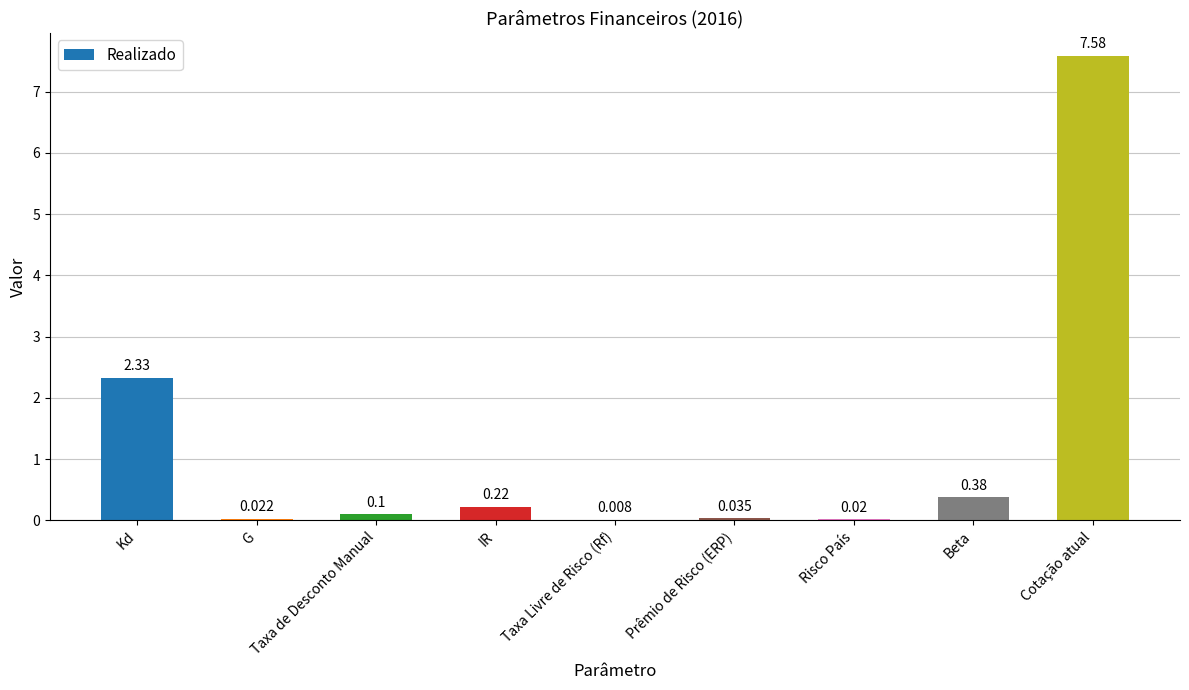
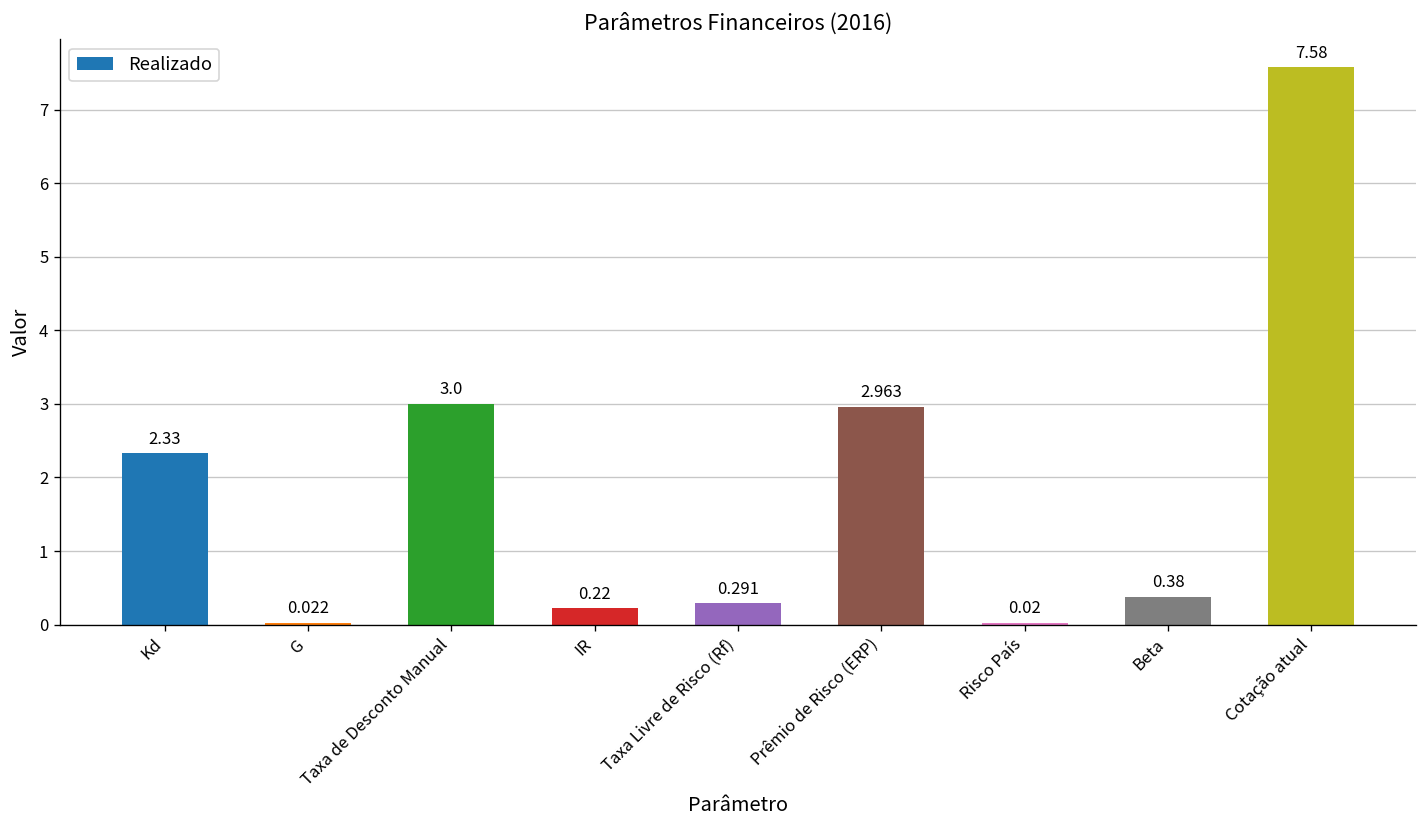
  {
    "Kd": 2.33,
    "G": 0.022,
-   "Taxa de Desconto Manual": 0.1,
+   "Taxa de Desconto Manual": 3.0,
    "IR": 0.22,
-   "Taxa Livre de Risco (Rf)": 0.008,
-   "Prêmio de Risco (ERP)": 0.035,
+   "Taxa Livre de Risco (Rf)": 0.291,
+   "Prêmio de Risco (ERP)": 2.963,
    "Risco País": 0.02,
    "Beta": 0.38,
    "Cotação atual": 7.58
  }
